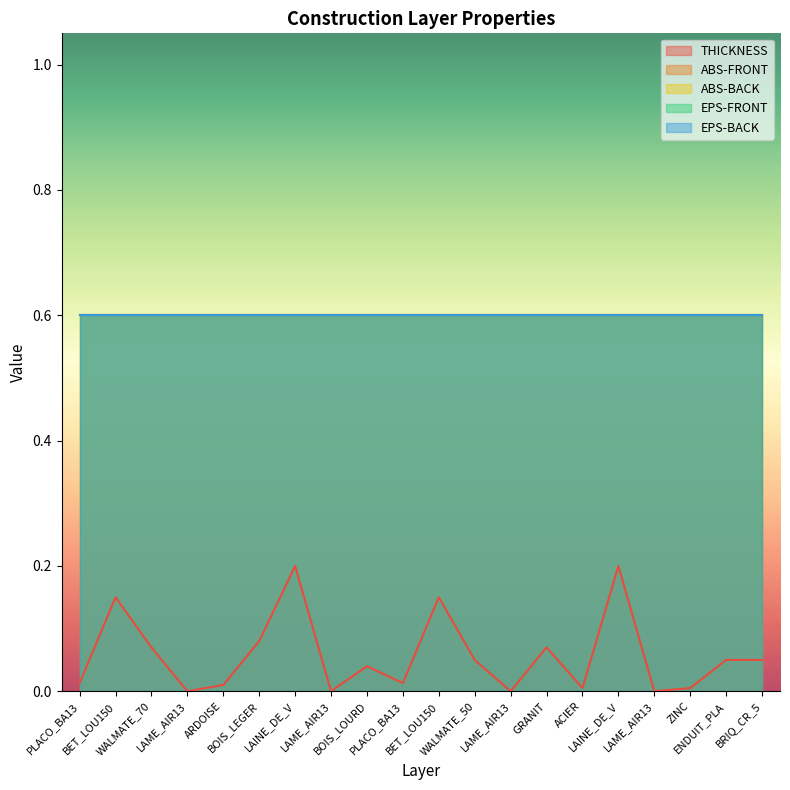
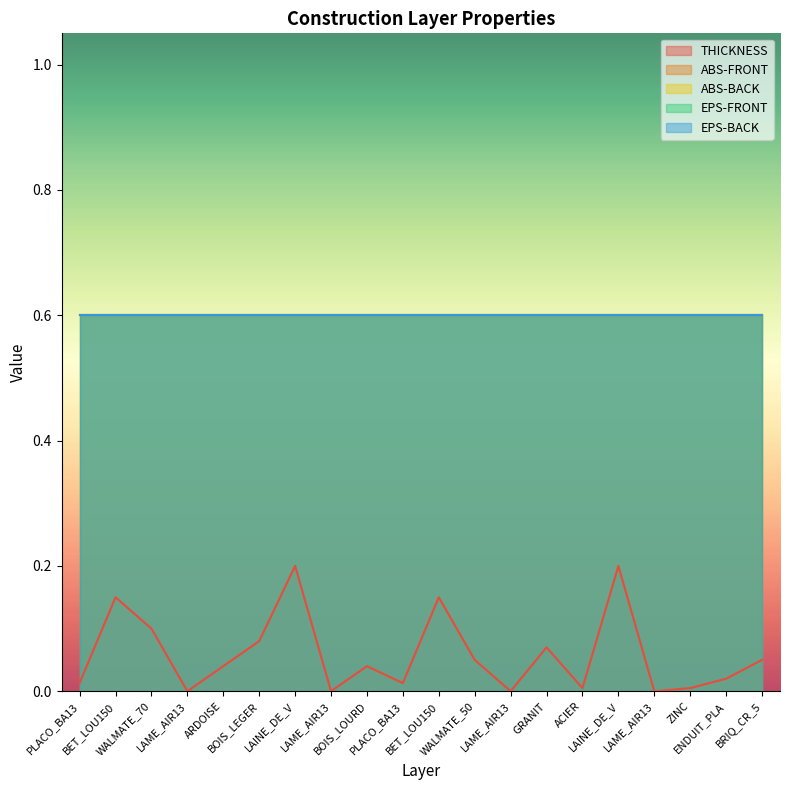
  {
    "THICKNESS": {
-     "WALMATE_70": 0.07,
-     "ARDOISE": 0.01,
+     "WALMATE_70": 0.10,
+     "ARDOISE": 0.04,
      "BOIS_LEGER": 0.08,
      "BOIS_LOURD": 0.04,
      "WALMATE_50": 0.05,
      "GRANIT": 0.07,
      "ACIER": 0.01,
      "ZINC": 0.01,
-     "ENDUIT_PLA": 0.05,
+     "ENDUIT_PLA": 0.02,
      "BRIQ_CR_5": 0.05
    },
    "EPS-BACK": {
      "WALMATE_70": 0.60,
      "ARDOISE": 0.60,
      "BOIS_LEGER": 0.60,
      "BOIS_LOURD": 0.60,
      "WALMATE_50": 0.60,
      "GRANIT": 0.60,
      "ACIER": 0.60,
      "ZINC": 0.60,
      "ENDUIT_PLA": 0.60,
      "BRIQ_CR_5": 0.60
    }
  }
